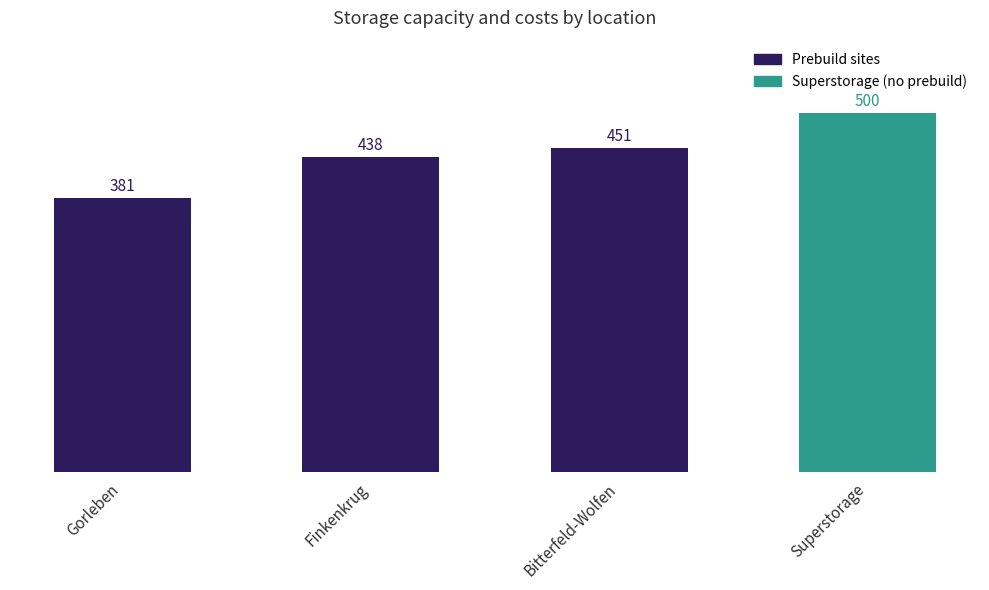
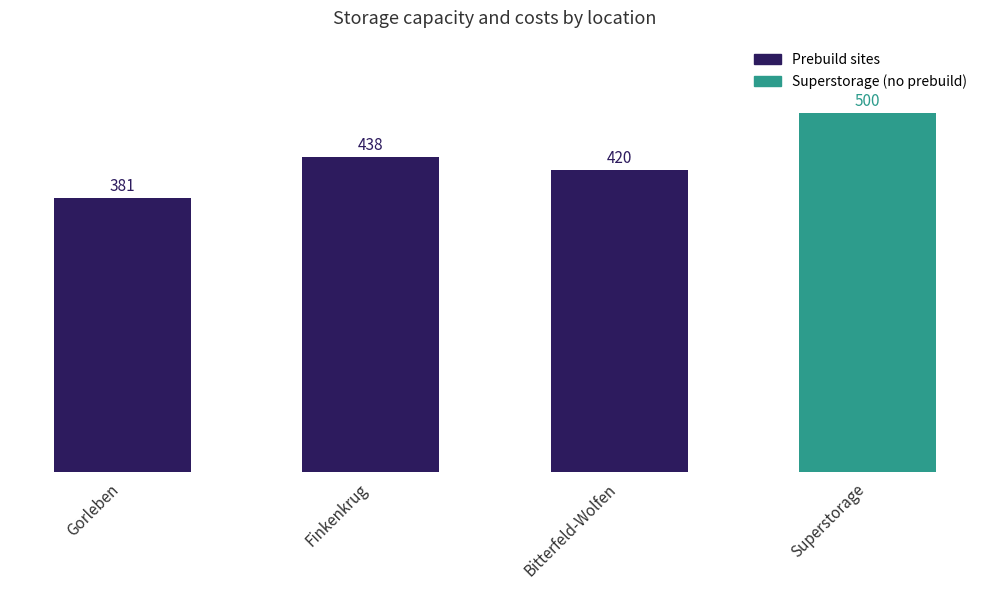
  {
    "Gorleben": 381,
    "Finkenkrug": 438,
-   "Bitterfeld-Wolfen": 451,
+   "Bitterfeld-Wolfen": 420,
    "Superstorage": 500
  }
